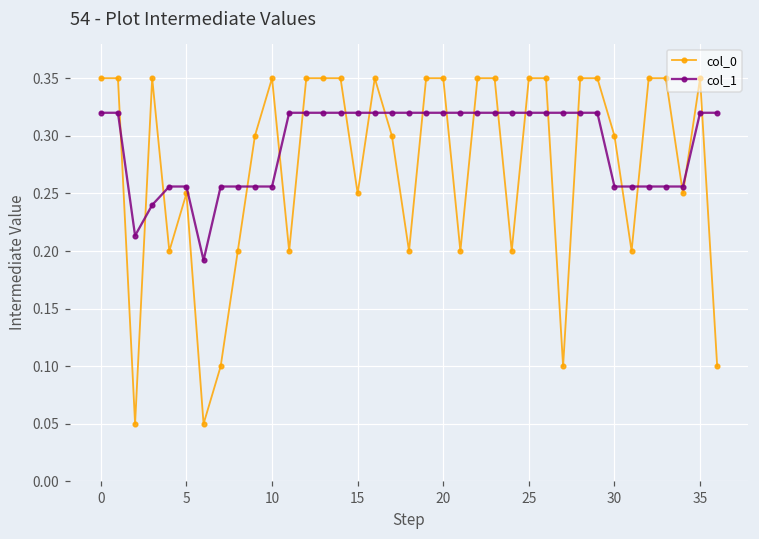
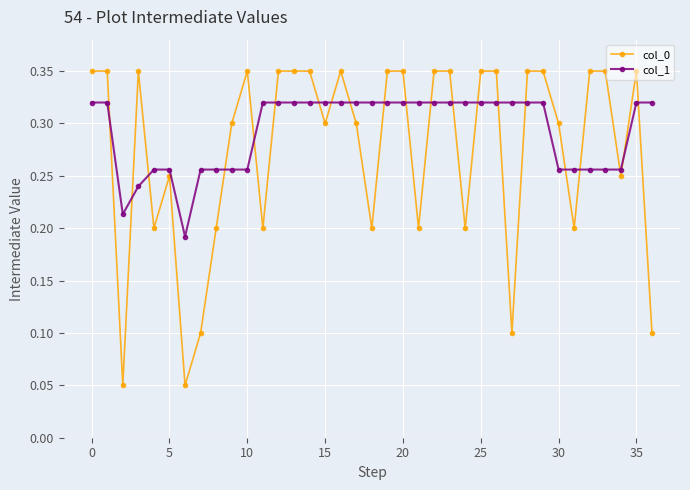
  {
    "col_0": {
      "0": 0.350,
      "5": 0.250,
      "10": 0.350,
-     "15": 0.250,
+     "15": 0.300,
      "20": 0.350,
      "25": 0.350,
      "30": 0.300
    },
    "col_1": {
      "0": 0.320,
      "5": 0.256,
      "10": 0.256,
      "15": 0.320,
      "20": 0.320,
      "25": 0.320,
      "30": 0.256,
      "35": 0.320
    }
  }
